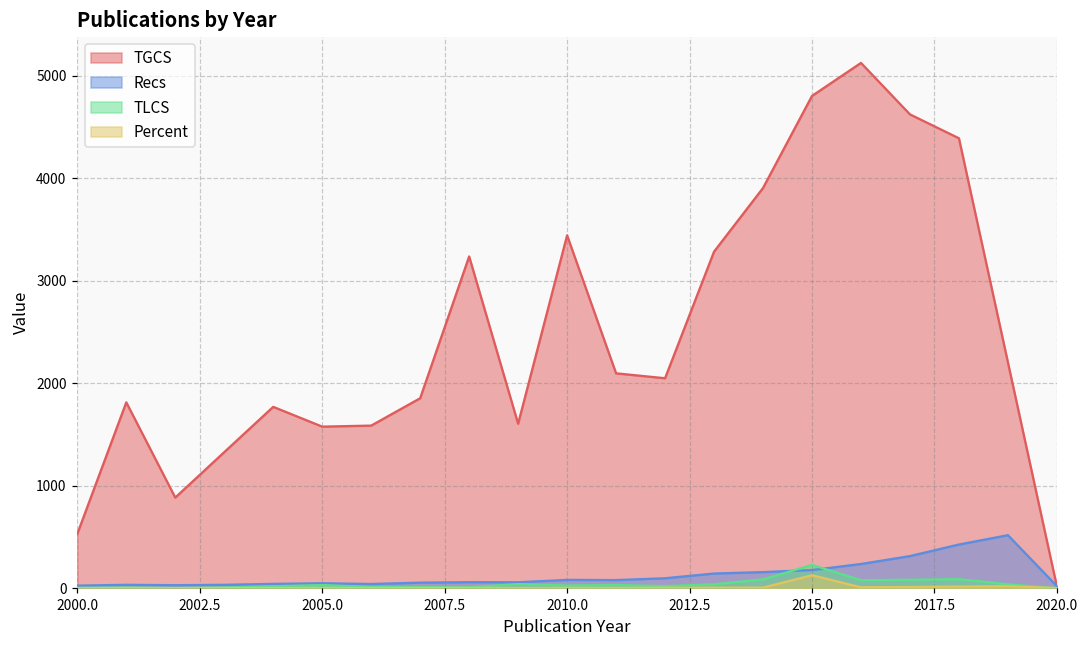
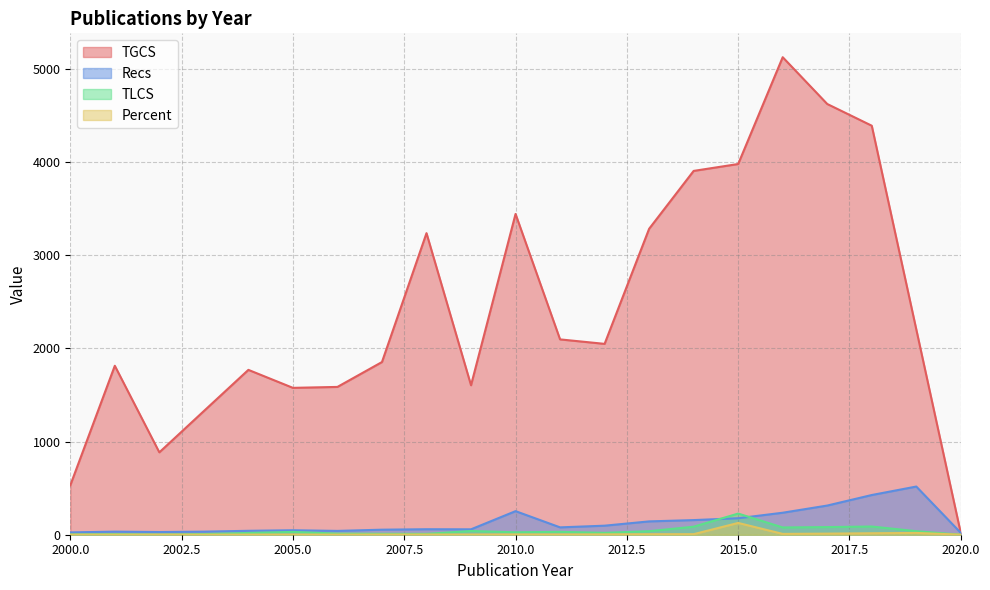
  {
    "TGCS": {
      "2000.0": 500,
      "2005.0": 1600,
      "2010.0": 3400,
-     "2015.0": 4800
+     "2015.0": 4000
    },
    "Recs": {
-     "2010.0": 100,
+     "2010.0": 300,
      "2015.0": 200
    },
    "TLCS": {
      "2015.0": 200
    },
    "Percent": {
      "2005.0": 0,
      "2015.0": 100
    }
  }
